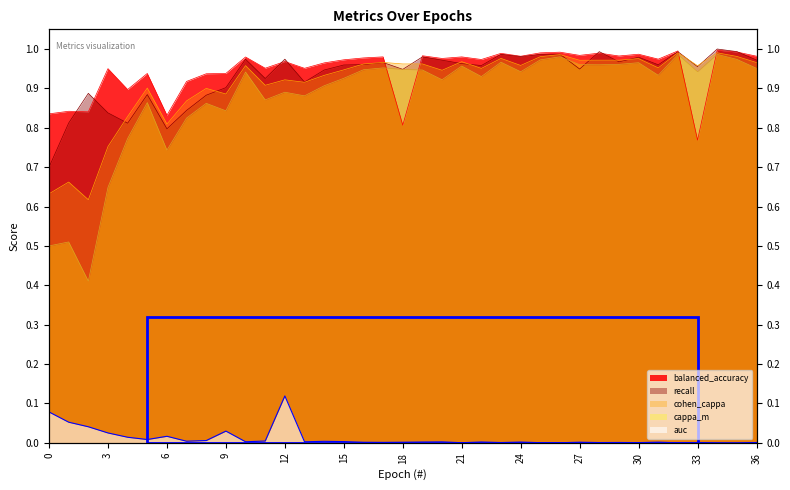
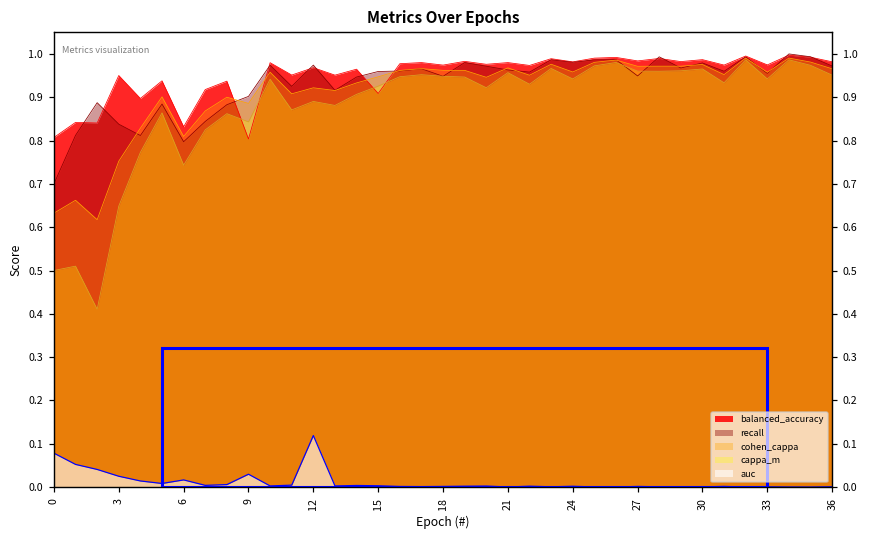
  {
    "balanced_accuracy": {
-     "0": 0.84,
+     "0": 0.81,
      "3": 0.95,
      "6": 0.83,
-     "9": 0.94,
-     "15": 0.97,
-     "18": 0.81,
+     "9": 0.80,
+     "15": 0.91,
+     "18": 0.97,
      "21": 0.98,
      "27": 0.98,
      "30": 0.99,
-     "33": 0.77,
+     "33": 0.97,
      "36": 0.98
    },
    "recall": {
      "0": 0.70,
      "3": 0.84,
      "6": 0.80,
      "9": 0.90,
      "15": 0.96,
      "27": 0.95
    },
    "auc": {
      "0": 0.08,
      "3": 0.02,
      "6": 0.02,
      "9": 0.03,
      "12": 0.12,
      "15": 0.00,
      "18": 0.00,
      "21": 0.00,
      "24": 0.00,
      "27": 0.00,
      "30": 0.00,
      "33": 0.00,
      "36": 0.00
    }
  }
